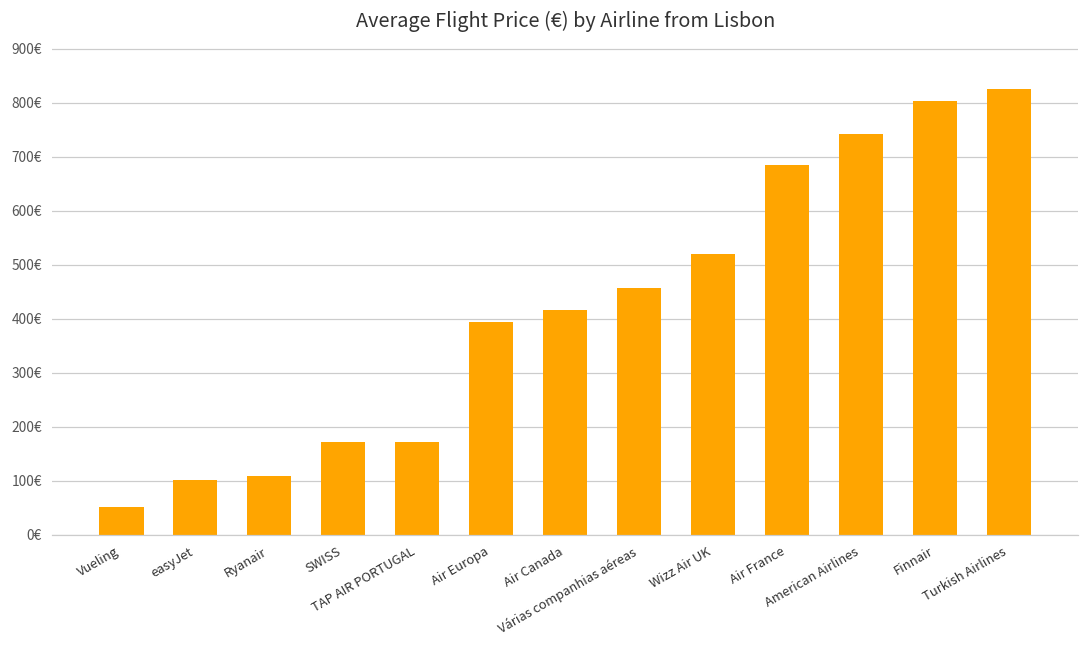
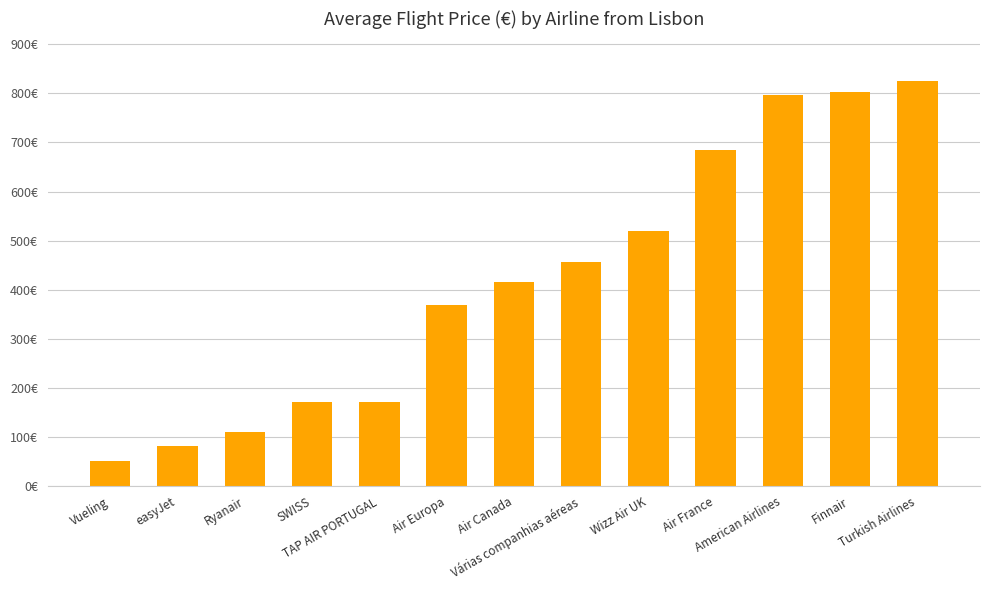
  {
    "Vueling": "50€",
-   "easyJet": "100€",
+   "easyJet": "80€",
    "Ryanair": "110€",
    "SWISS": "170€",
    "TAP AIR PORTUGAL": "170€",
-   "Air Europa": "390€",
+   "Air Europa": "370€",
    "Air Canada": "420€",
    "Várias companhias aéreas": "460€",
    "Wizz Air UK": "520€",
    "Air France": "690€",
-   "American Airlines": "740€",
+   "American Airlines": "800€",
    "Finnair": "800€",
    "Turkish Airlines": "830€"
  }
